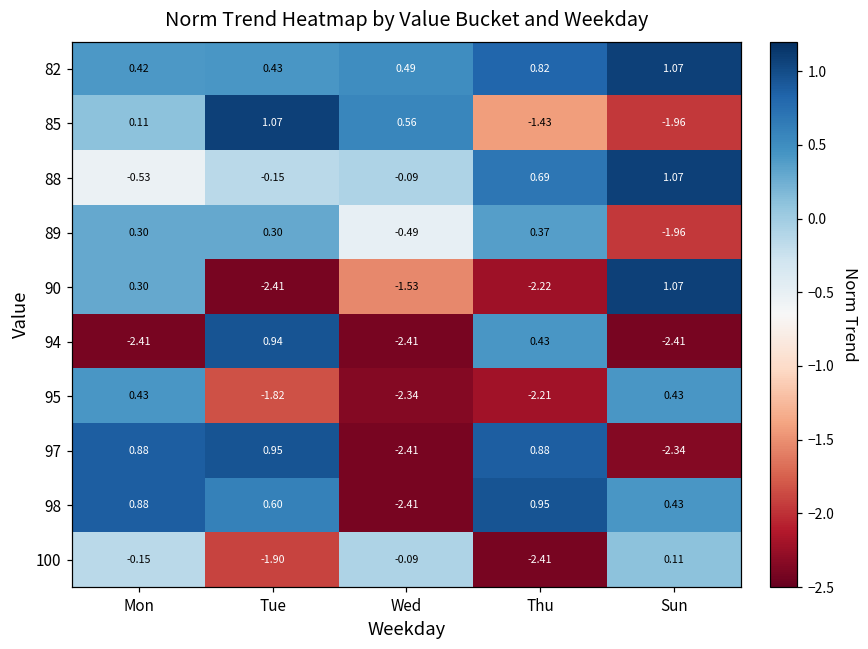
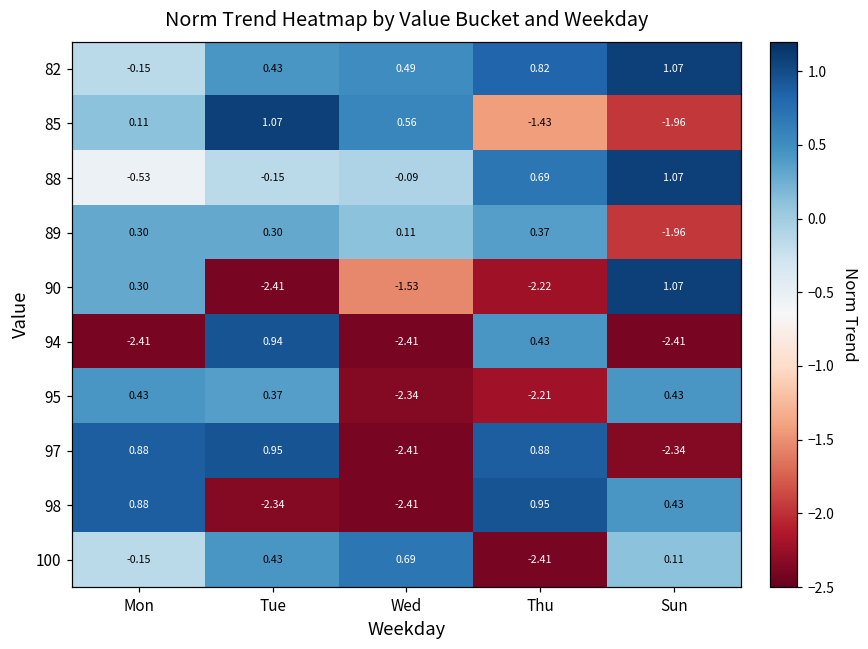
  {
    "82": {
-     "Mon": 0.42,
+     "Mon": -0.15,
      "Tue": 0.43,
      "Wed": 0.49,
      "Thu": 0.82,
      "Sun": 1.07
    },
    "85": {
      "Mon": 0.11,
      "Tue": 1.07,
      "Wed": 0.56,
      "Thu": -1.43,
      "Sun": -1.96
    },
    "88": {
      "Mon": -0.53,
      "Tue": -0.15,
      "Wed": -0.09,
      "Thu": 0.69,
      "Sun": 1.07
    },
    "89": {
      "Mon": 0.30,
      "Tue": 0.30,
-     "Wed": -0.49,
+     "Wed": 0.11,
      "Thu": 0.37,
      "Sun": -1.96
    },
    "90": {
      "Mon": 0.30,
      "Tue": -2.41,
      "Wed": -1.53,
      "Thu": -2.22,
      "Sun": 1.07
    },
    "94": {
      "Mon": -2.41,
      "Tue": 0.94,
      "Wed": -2.41,
      "Thu": 0.43,
      "Sun": -2.41
    },
    "95": {
      "Mon": 0.43,
-     "Tue": -1.82,
+     "Tue": 0.37,
      "Wed": -2.34,
      "Thu": -2.21,
      "Sun": 0.43
    },
    "97": {
      "Mon": 0.88,
      "Tue": 0.95,
      "Wed": -2.41,
      "Thu": 0.88,
      "Sun": -2.34
    },
    "98": {
      "Mon": 0.88,
-     "Tue": 0.60,
+     "Tue": -2.34,
      "Wed": -2.41,
      "Thu": 0.95,
      "Sun": 0.43
    },
    "100": {
      "Mon": -0.15,
-     "Tue": -1.90,
-     "Wed": -0.09,
+     "Tue": 0.43,
+     "Wed": 0.69,
      "Thu": -2.41,
      "Sun": 0.11
    }
  }
